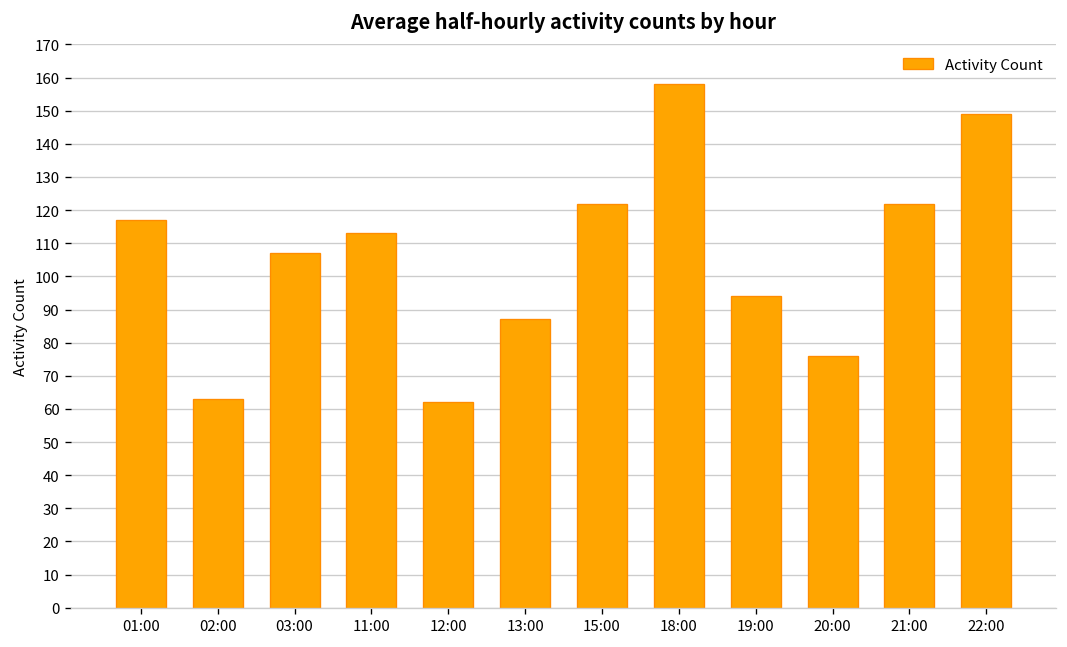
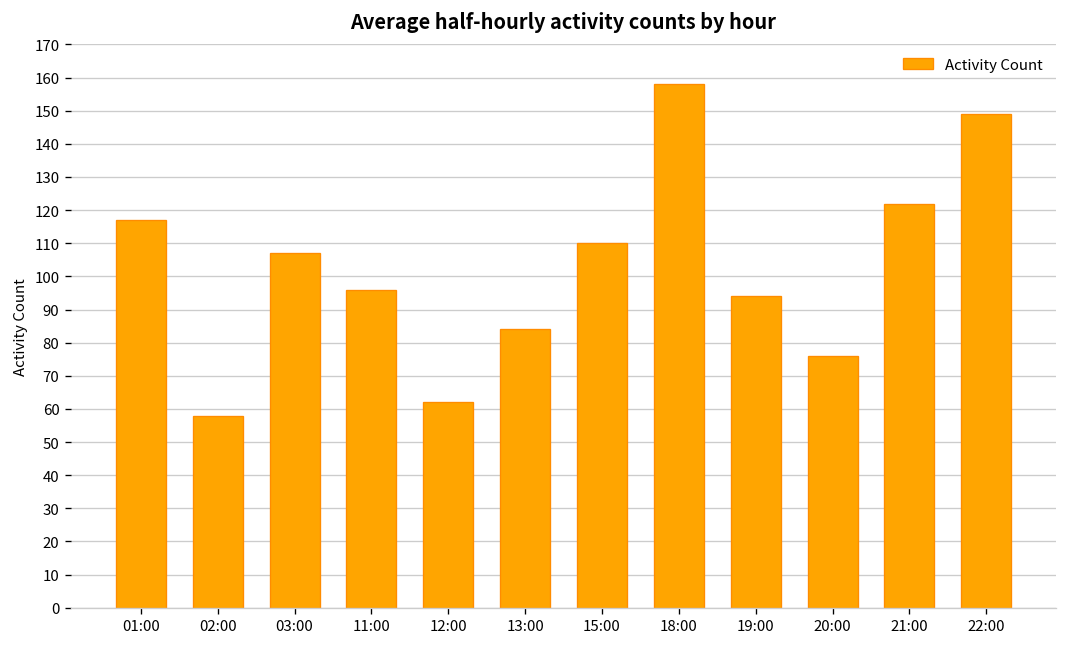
  {
    "01:00": 117,
-   "02:00": 63,
+   "02:00": 58,
    "03:00": 107,
-   "11:00": 113,
+   "11:00": 96,
    "12:00": 62,
-   "13:00": 87,
-   "15:00": 122,
+   "13:00": 84,
+   "15:00": 110,
    "18:00": 158,
    "19:00": 94,
    "20:00": 76,
    "21:00": 122,
    "22:00": 149
  }
